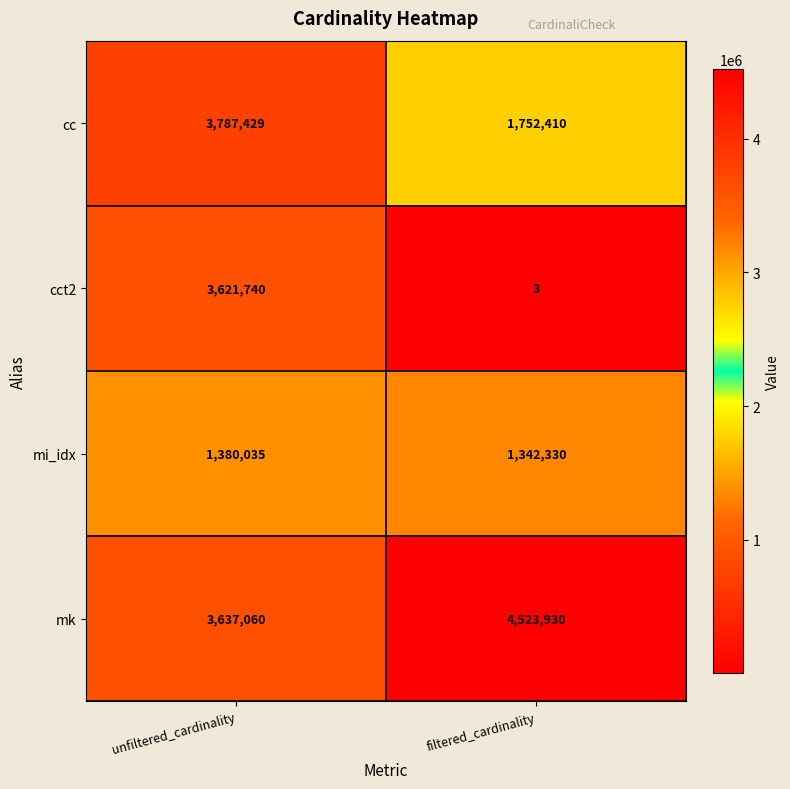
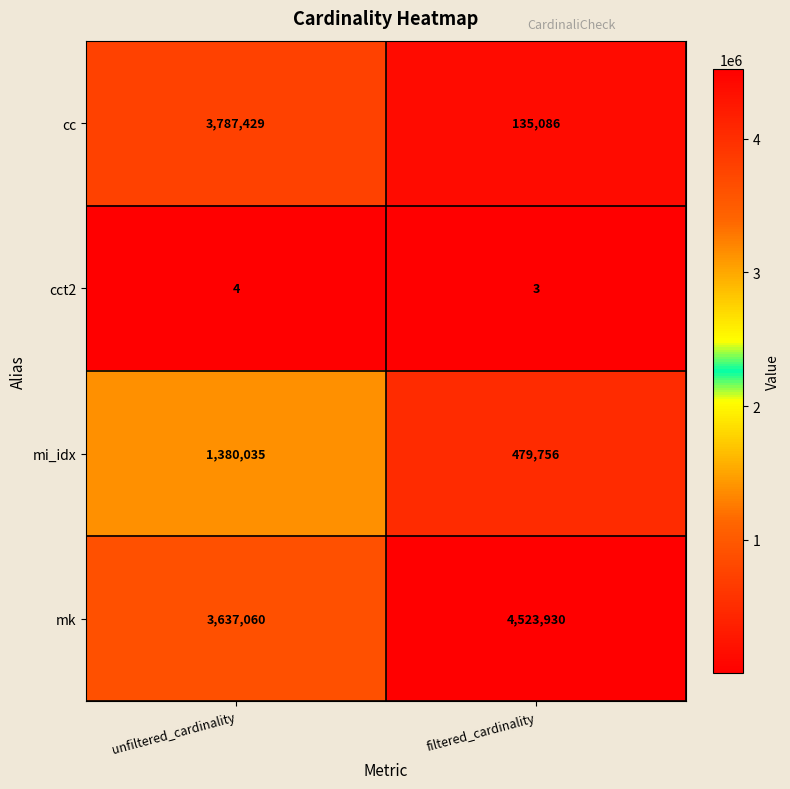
  {
    "cc": {
      "unfiltered_cardinality": "3,787,429",
-     "filtered_cardinality": "1,752,410"
+     "filtered_cardinality": "135,086"
    },
    "cct2": {
-     "unfiltered_cardinality": "3,621,740",
+     "unfiltered_cardinality": "4",
      "filtered_cardinality": "3"
    },
    "mi_idx": {
      "unfiltered_cardinality": "1,380,035",
-     "filtered_cardinality": "1,342,330"
+     "filtered_cardinality": "479,756"
    },
    "mk": {
      "unfiltered_cardinality": "3,637,060",
      "filtered_cardinality": "4,523,930"
    }
  }
